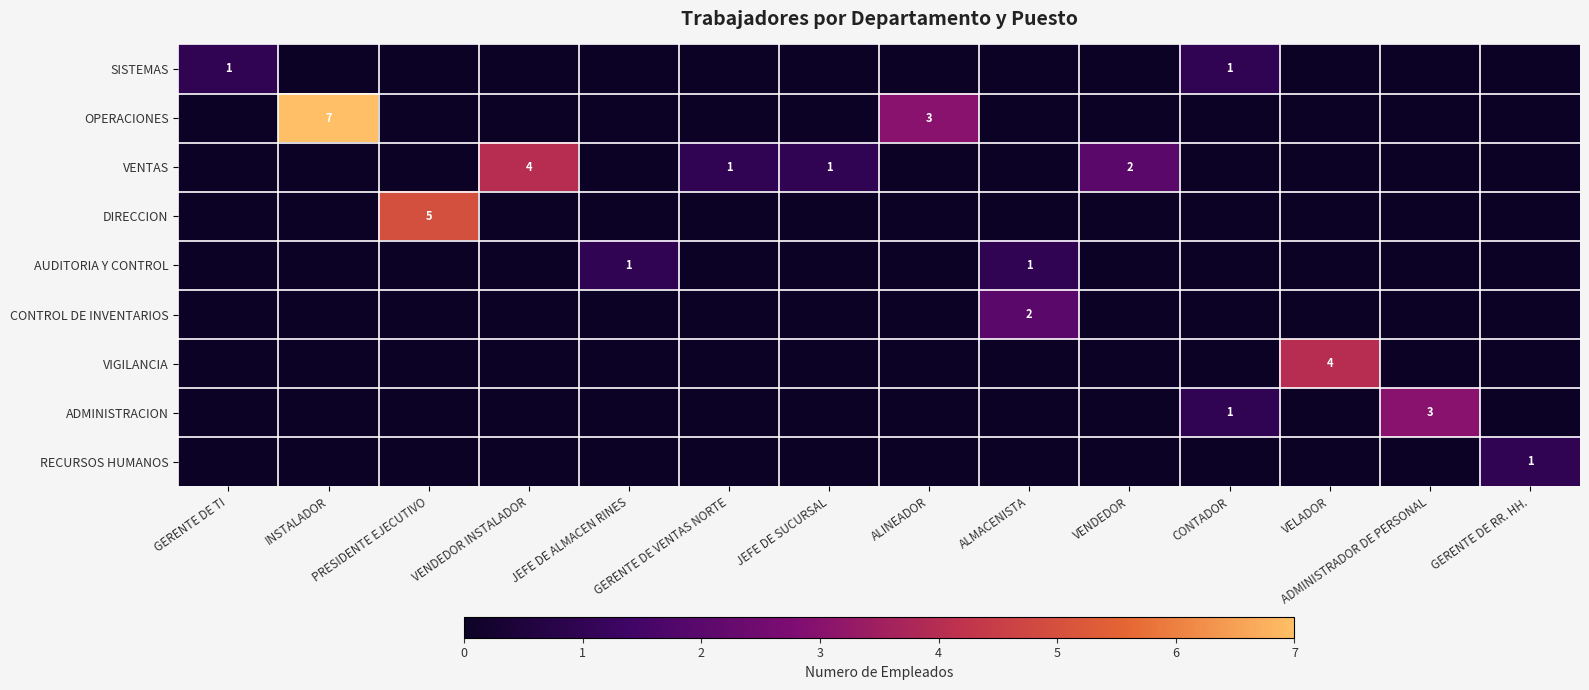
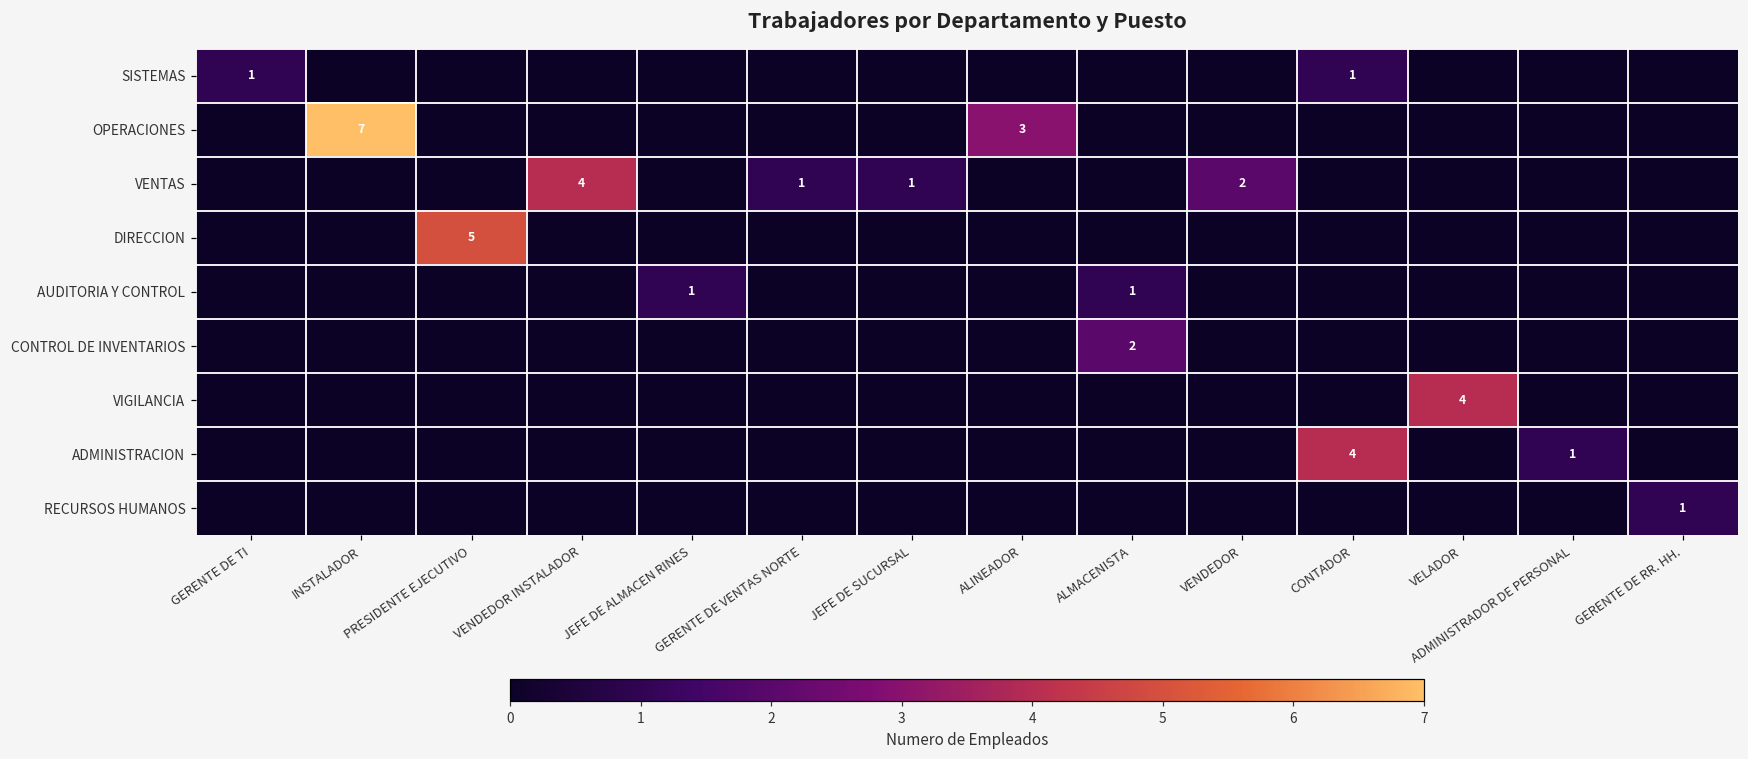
  {
    "SISTEMAS": {
      "GERENTE DE TI": 1,
      "CONTADOR": 1
    },
    "OPERACIONES": {
      "INSTALADOR": 7,
      "ALINEADOR": 3
    },
    "VENTAS": {
      "VENDEDOR INSTALADOR": 4,
      "GERENTE DE VENTAS NORTE": 1,
      "JEFE DE SUCURSAL": 1,
      "VENDEDOR": 2
    },
    "DIRECCION": {
      "PRESIDENTE EJECUTIVO": 5
    },
    "AUDITORIA Y CONTROL": {
      "JEFE DE ALMACEN RINES": 1,
      "ALMACENISTA": 1
    },
    "CONTROL DE INVENTARIOS": {
      "ALMACENISTA": 2
    },
    "VIGILANCIA": {
      "VELADOR": 4
    },
    "ADMINISTRACION": {
-     "CONTADOR": 1,
-     "ADMINISTRADOR DE PERSONAL": 3
+     "CONTADOR": 4,
+     "ADMINISTRADOR DE PERSONAL": 1
    },
    "RECURSOS HUMANOS": {
      "GERENTE DE RR. HH.": 1
    }
  }
